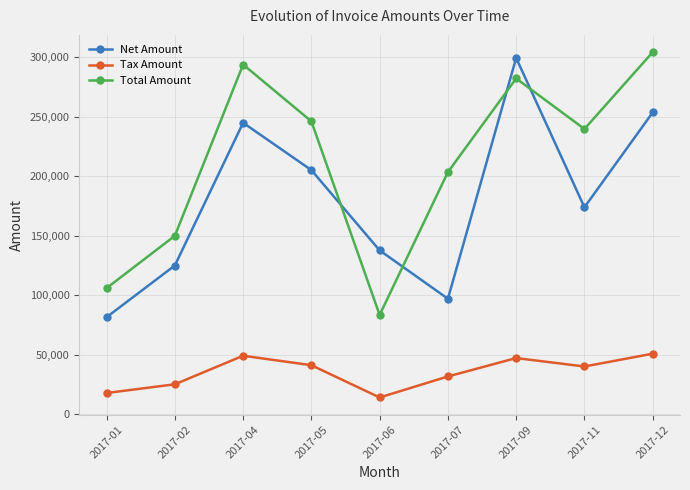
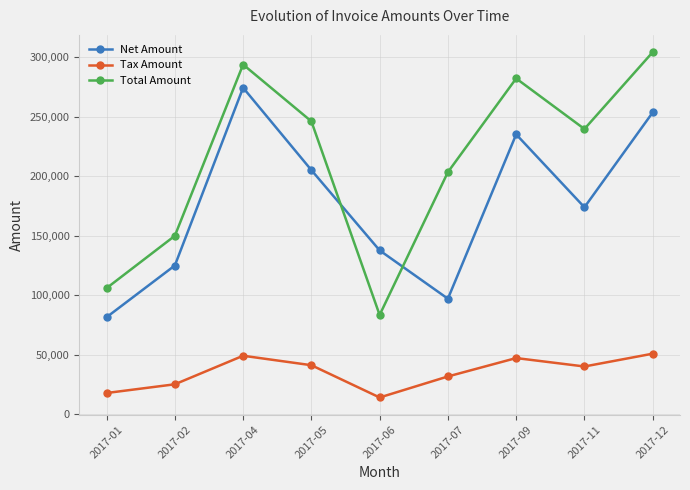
  {
    "Net Amount": {
      "2017-01": "81,000",
      "2017-02": "125,000",
-     "2017-04": "245,000",
+     "2017-04": "274,000",
      "2017-05": "205,000",
      "2017-06": "138,000",
      "2017-07": "97,000",
-     "2017-09": "299,000",
+     "2017-09": "235,000",
      "2017-11": "174,000",
      "2017-12": "253,000"
    },
    "Tax Amount": {
      "2017-01": "18,000",
      "2017-02": "25,000",
      "2017-04": "49,000",
      "2017-05": "41,000",
      "2017-06": "14,000",
      "2017-07": "32,000",
      "2017-09": "47,000",
      "2017-11": "40,000",
      "2017-12": "51,000"
    },
    "Total Amount": {
      "2017-01": "106,000",
      "2017-02": "150,000",
      "2017-04": "294,000",
      "2017-05": "246,000",
      "2017-06": "83,000",
      "2017-07": "203,000",
      "2017-09": "282,000",
      "2017-11": "240,000",
      "2017-12": "304,000"
    }
  }
